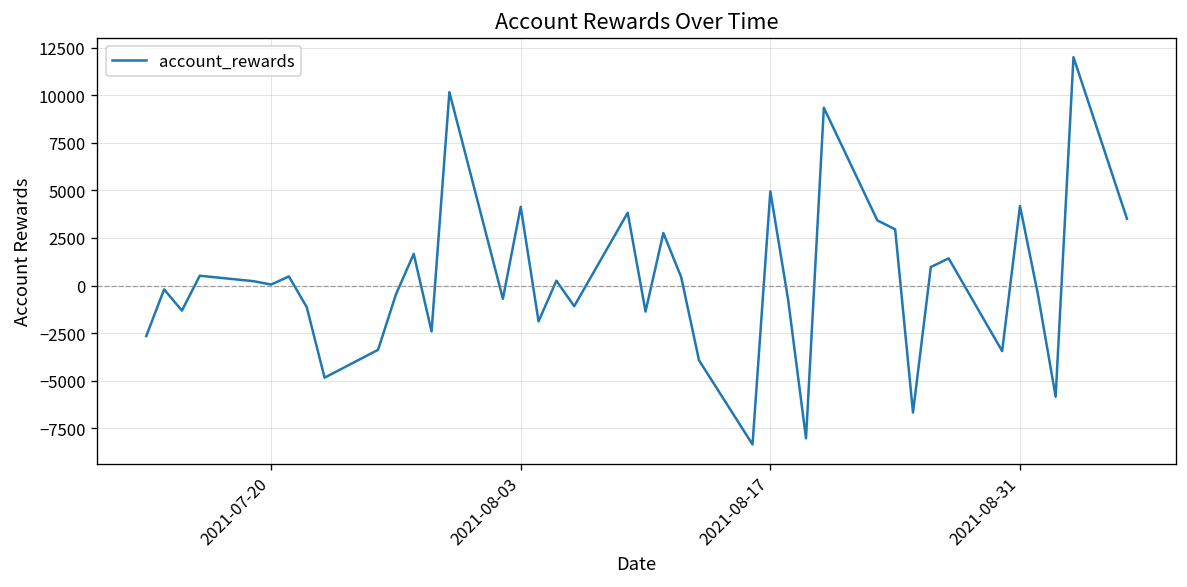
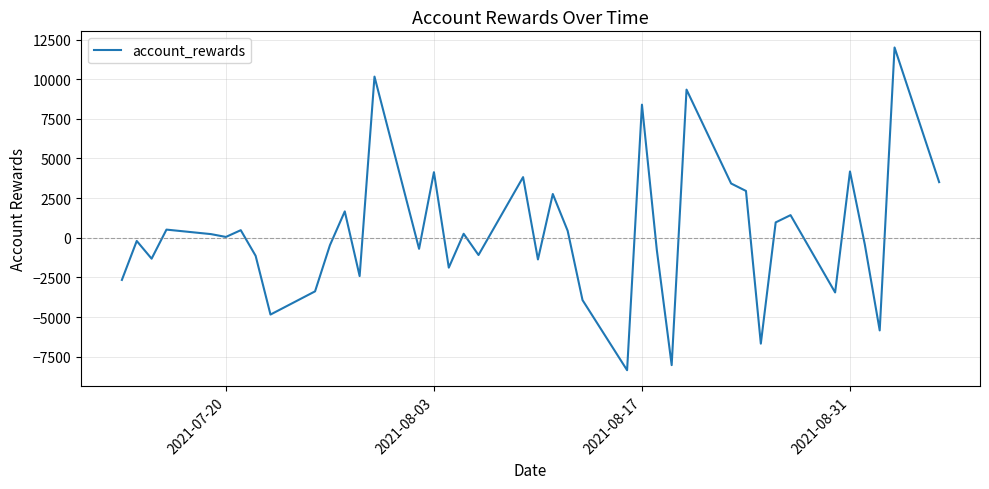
  {
    "2021-07-20": 100,
    "2021-08-03": 4100,
-   "2021-08-17": 5000,
+   "2021-08-17": 8400,
    "2021-08-31": 4200
  }
